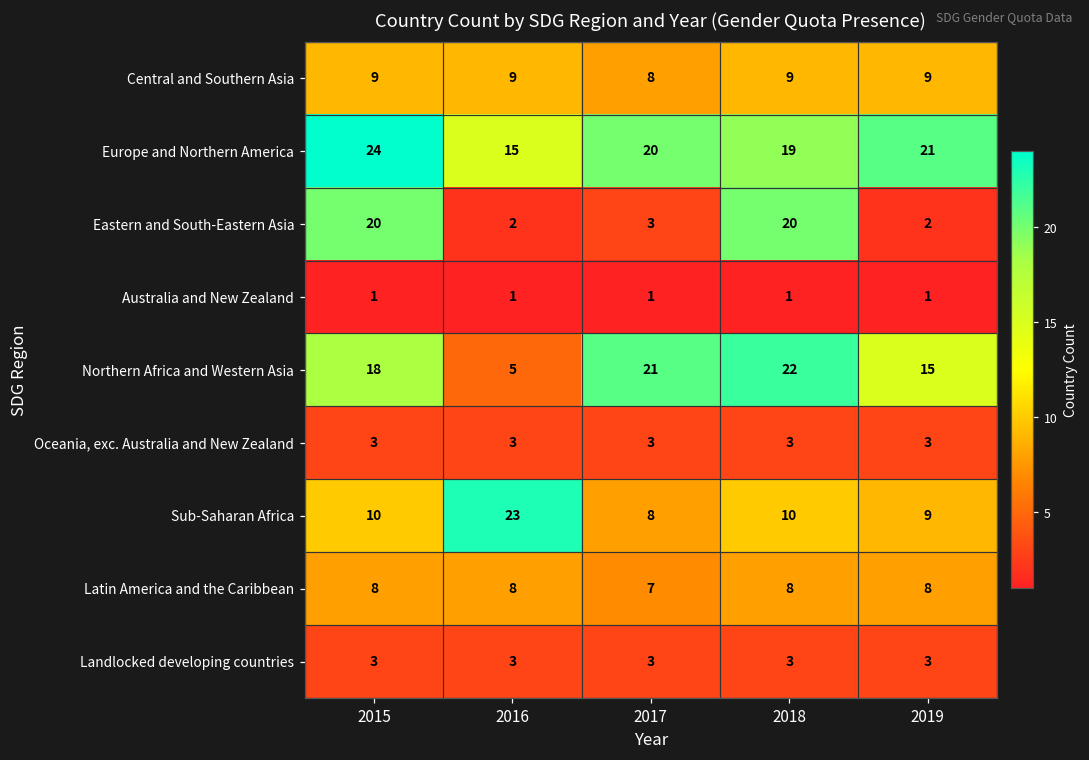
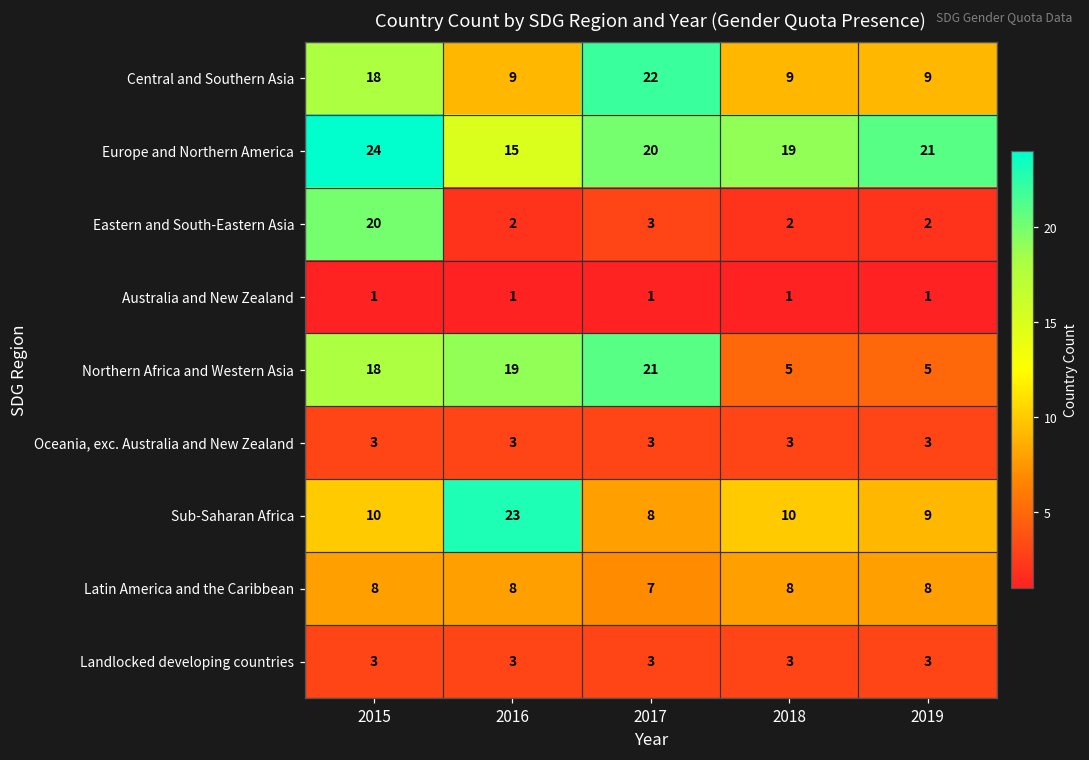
  {
    "Central and Southern Asia": {
-     "2015": 9,
+     "2015": 18,
      "2016": 9,
-     "2017": 8,
+     "2017": 22,
      "2018": 9,
      "2019": 9
    },
    "Europe and Northern America": {
      "2015": 24,
      "2016": 15,
      "2017": 20,
      "2018": 19,
      "2019": 21
    },
    "Eastern and South-Eastern Asia": {
      "2015": 20,
      "2016": 2,
      "2017": 3,
-     "2018": 20,
+     "2018": 2,
      "2019": 2
    },
    "Australia and New Zealand": {
      "2015": 1,
      "2016": 1,
      "2017": 1,
      "2018": 1,
      "2019": 1
    },
    "Northern Africa and Western Asia": {
      "2015": 18,
-     "2016": 5,
+     "2016": 19,
      "2017": 21,
-     "2018": 22,
-     "2019": 15
+     "2018": 5,
+     "2019": 5
    },
    "Oceania, exc. Australia and New Zealand": {
      "2015": 3,
      "2016": 3,
      "2017": 3,
      "2018": 3,
      "2019": 3
    },
    "Sub-Saharan Africa": {
      "2015": 10,
      "2016": 23,
      "2017": 8,
      "2018": 10,
      "2019": 9
    },
    "Latin America and the Caribbean": {
      "2015": 8,
      "2016": 8,
      "2017": 7,
      "2018": 8,
      "2019": 8
    },
    "Landlocked developing countries": {
      "2015": 3,
      "2016": 3,
      "2017": 3,
      "2018": 3,
      "2019": 3
    }
  }
